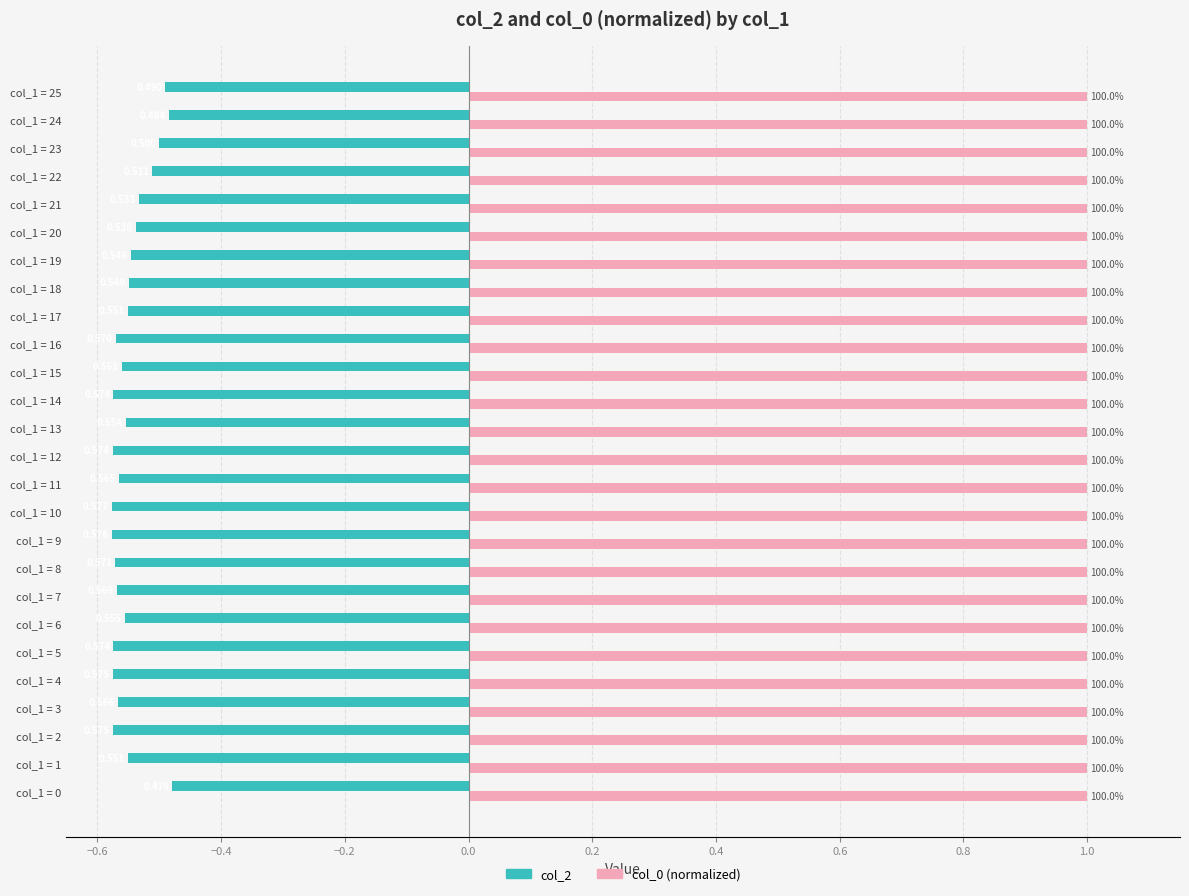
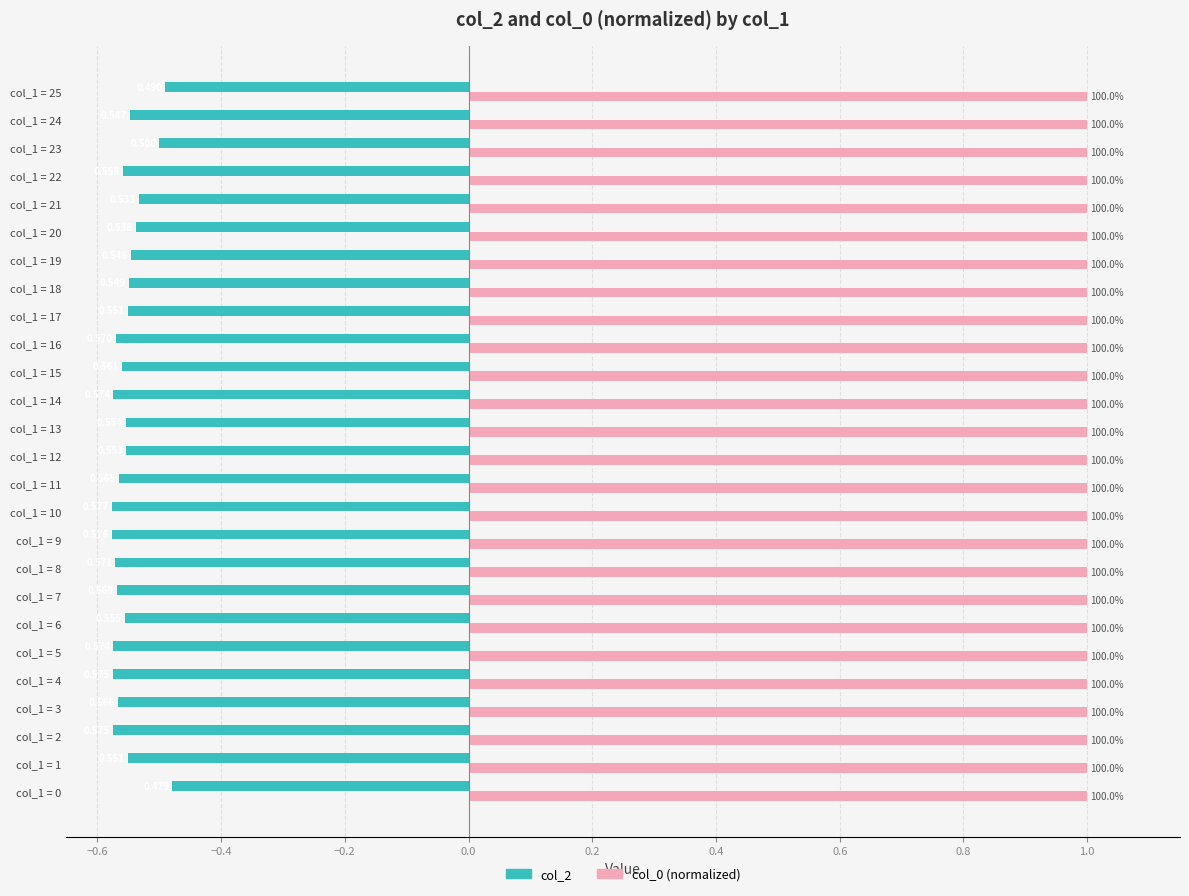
  {
    "col_2": {
      "col_1 = 25": "-0.49",
-     "col_1 = 24": "-0.48",
+     "col_1 = 24": "-0.55",
      "col_1 = 23": "-0.50",
-     "col_1 = 22": "-0.51",
+     "col_1 = 22": "-0.56",
      "col_1 = 21": "-0.53",
      "col_1 = 20": "-0.54",
      "col_1 = 19": "-0.55",
      "col_1 = 18": "-0.55",
      "col_1 = 17": "-0.55",
      "col_1 = 16": "-0.57",
      "col_1 = 15": "-0.56",
      "col_1 = 14": "-0.57",
      "col_1 = 13": "-0.55",
-     "col_1 = 12": "-0.57",
+     "col_1 = 12": "-0.55",
      "col_1 = 11": "-0.57",
      "col_1 = 10": "-0.58",
      "col_1 = 9": "-0.58",
      "col_1 = 8": "-0.57",
      "col_1 = 7": "-0.57",
      "col_1 = 6": "-0.55",
      "col_1 = 5": "-0.57",
      "col_1 = 4": "-0.58",
      "col_1 = 3": "-0.57",
      "col_1 = 2": "-0.57",
      "col_1 = 1": "-0.55",
      "col_1 = 0": "-0.48"
    },
    "col_0 (normalized)": {
      "col_1 = 25": "100.0%",
      "col_1 = 24": "100.0%",
      "col_1 = 23": "100.0%",
      "col_1 = 22": "100.0%",
      "col_1 = 21": "100.0%",
      "col_1 = 20": "100.0%",
      "col_1 = 19": "100.0%",
      "col_1 = 18": "100.0%",
      "col_1 = 17": "100.0%",
      "col_1 = 16": "100.0%",
      "col_1 = 15": "100.0%",
      "col_1 = 14": "100.0%",
      "col_1 = 13": "100.0%",
      "col_1 = 12": "100.0%",
      "col_1 = 11": "100.0%",
      "col_1 = 10": "100.0%",
      "col_1 = 9": "100.0%",
      "col_1 = 8": "100.0%",
      "col_1 = 7": "100.0%",
      "col_1 = 6": "100.0%",
      "col_1 = 5": "100.0%",
      "col_1 = 4": "100.0%",
      "col_1 = 3": "100.0%",
      "col_1 = 2": "100.0%",
      "col_1 = 1": "100.0%",
      "col_1 = 0": "100.0%"
    }
  }
